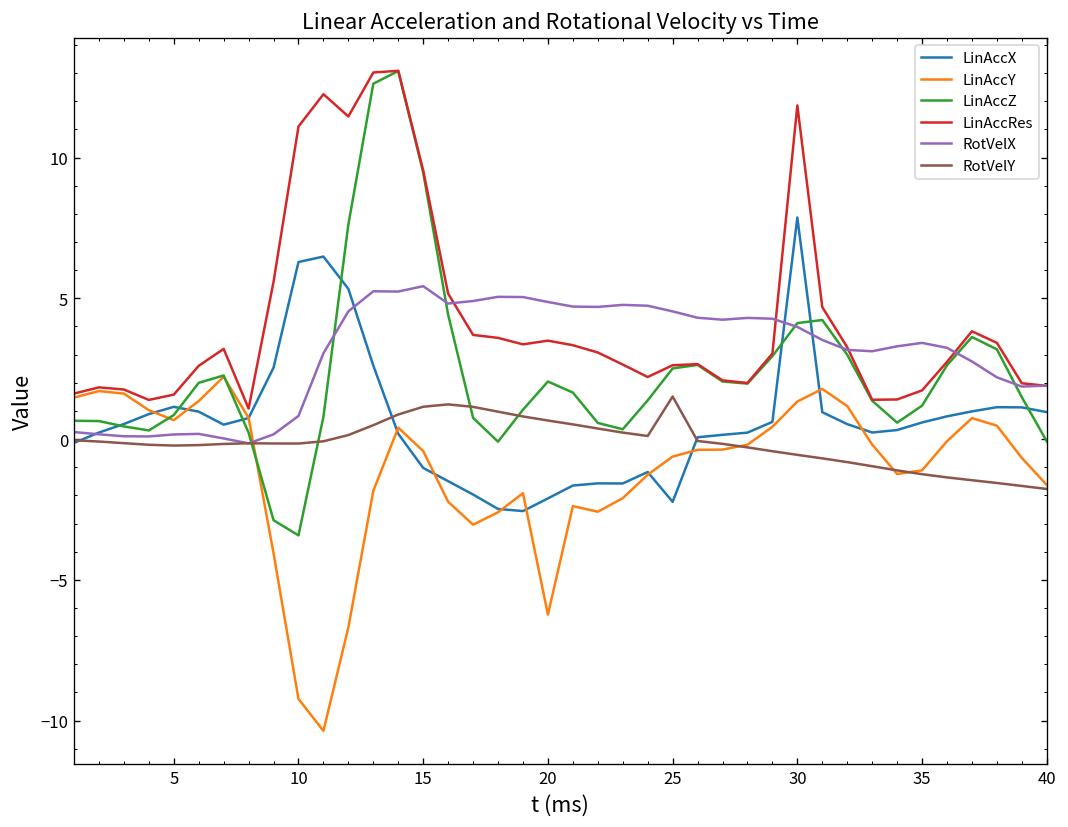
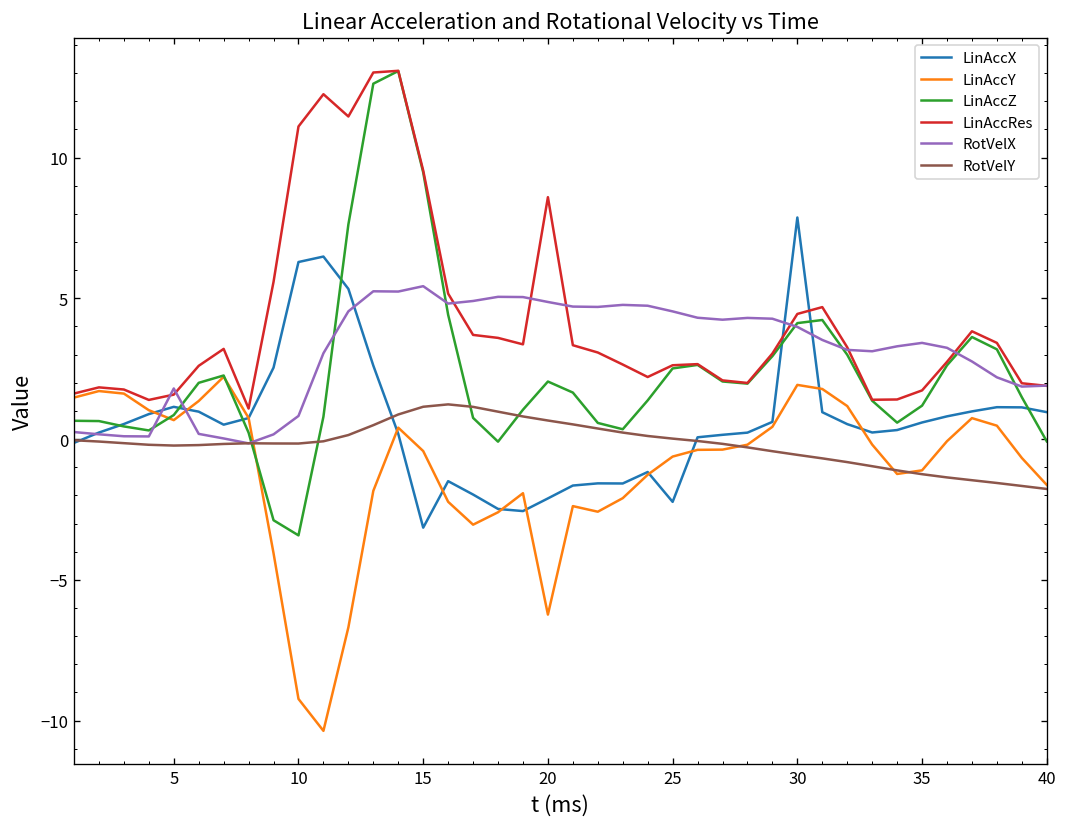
  {
    "LinAccX": {
      "5": 1.1,
      "10": 6.3,
-     "15": -1.0,
+     "15": -3.1,
      "20": -2.1,
      "25": -2.2,
      "30": 7.9,
      "35": 0.6,
      "40": 1.0
    },
    "LinAccY": {
      "5": 0.7,
      "10": -9.2,
      "15": -0.4,
      "20": -6.2,
      "25": -0.6,
-     "30": 1.3,
+     "30": 1.9,
      "35": -1.1,
      "40": -1.6
    },
    "LinAccZ": {
      "5": 0.9,
      "10": -3.4,
      "20": 2.0,
      "25": 2.5,
      "30": 4.1,
      "35": 1.2,
      "40": -0.1
    },
    "LinAccRes": {
      "5": 1.6,
      "10": 11.1,
-     "20": 3.5,
+     "20": 8.6,
      "25": 2.6,
-     "30": 11.9,
+     "30": 4.4,
      "35": 1.7
    },
    "RotVelX": {
-     "5": 0.2,
+     "5": 1.8,
      "10": 0.8,
      "15": 5.4,
      "20": 4.9,
      "25": 4.5,
      "30": 4.0,
      "35": 3.4
    },
    "RotVelY": {
      "5": -0.2,
      "10": -0.2,
      "15": 1.1,
      "20": 0.7,
-     "25": 1.5,
+     "25": 0.0,
      "30": -0.6,
      "35": -1.2,
      "40": -1.8
    }
  }
